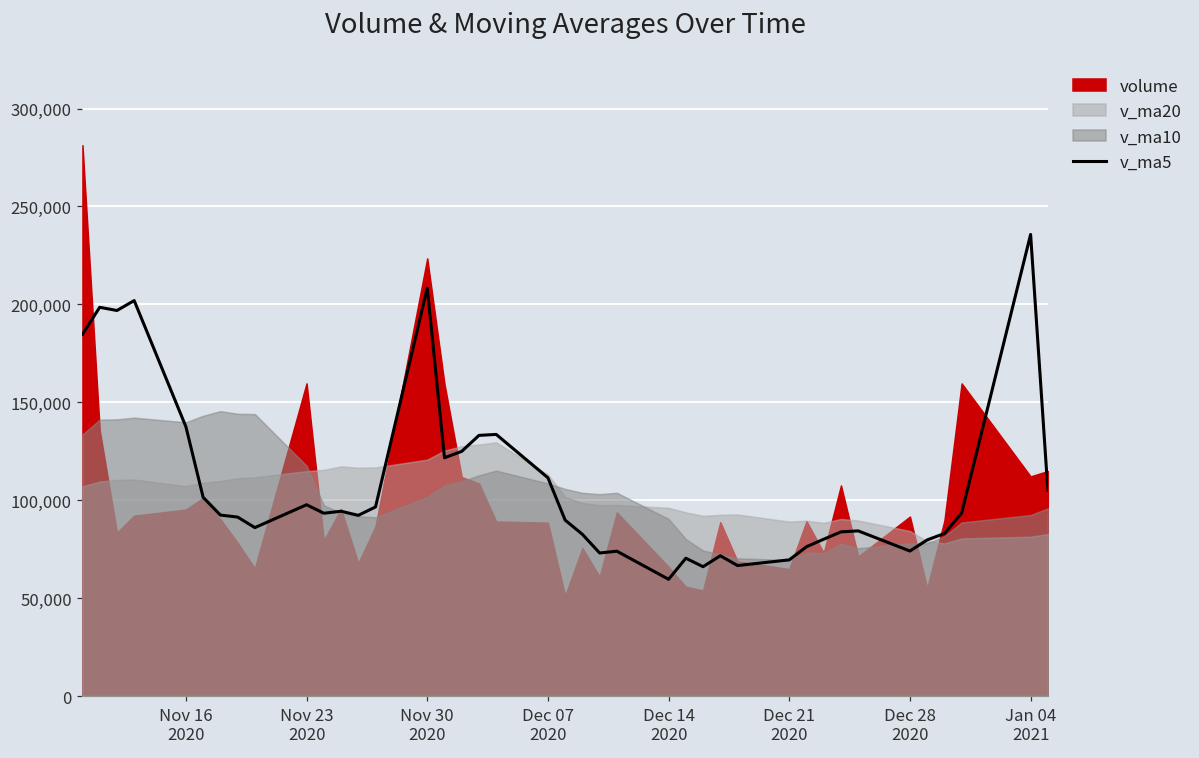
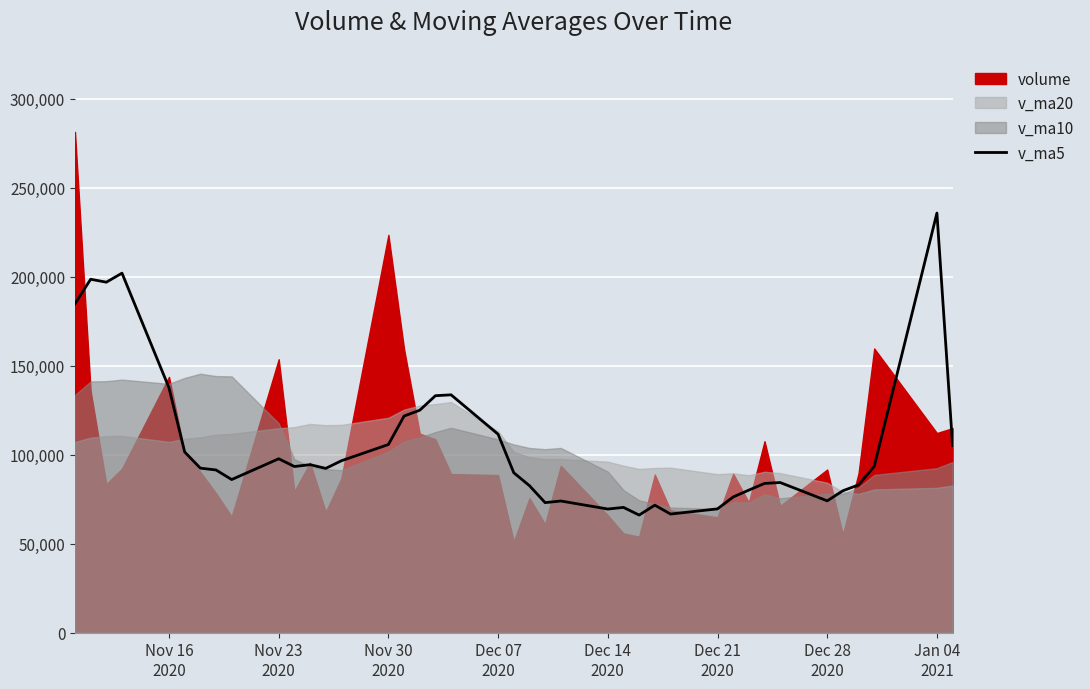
  {
    "volume": {
-     "Nov 16 2020": "95,000",
-     "Nov 23 2020": "160,000",
+     "Nov 16 2020": "144,000",
+     "Nov 23 2020": "154,000",
      "Nov 30 2020": "223,000",
      "Dec 07 2020": "89,000",
      "Dec 14 2020": "66,000",
      "Dec 21 2020": "65,000",
      "Dec 28 2020": "92,000",
      "Jan 04 2021": "112,000"
    },
    "v_ma5": {
      "Nov 16 2020": "138,000",
      "Nov 23 2020": "98,000",
-     "Nov 30 2020": "208,000",
+     "Nov 30 2020": "106,000",
      "Dec 07 2020": "111,000",
-     "Dec 14 2020": "60,000",
+     "Dec 14 2020": "69,000",
      "Dec 28 2020": "74,000",
      "Jan 04 2021": "236,000"
    }
  }
